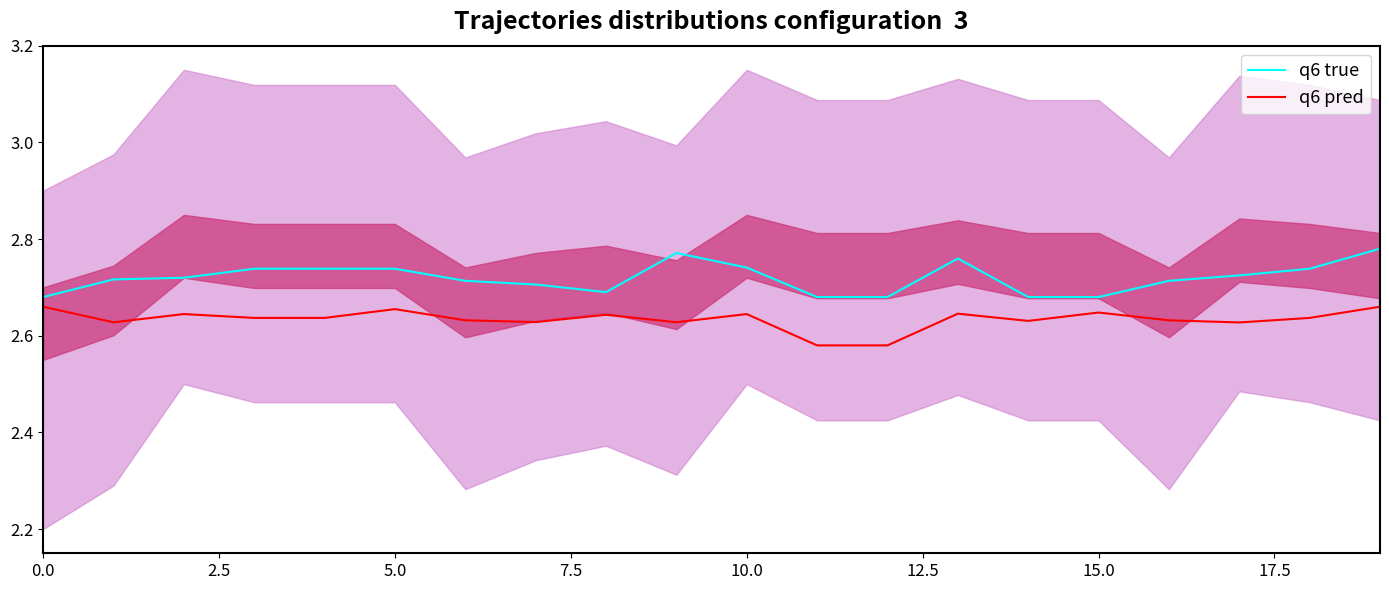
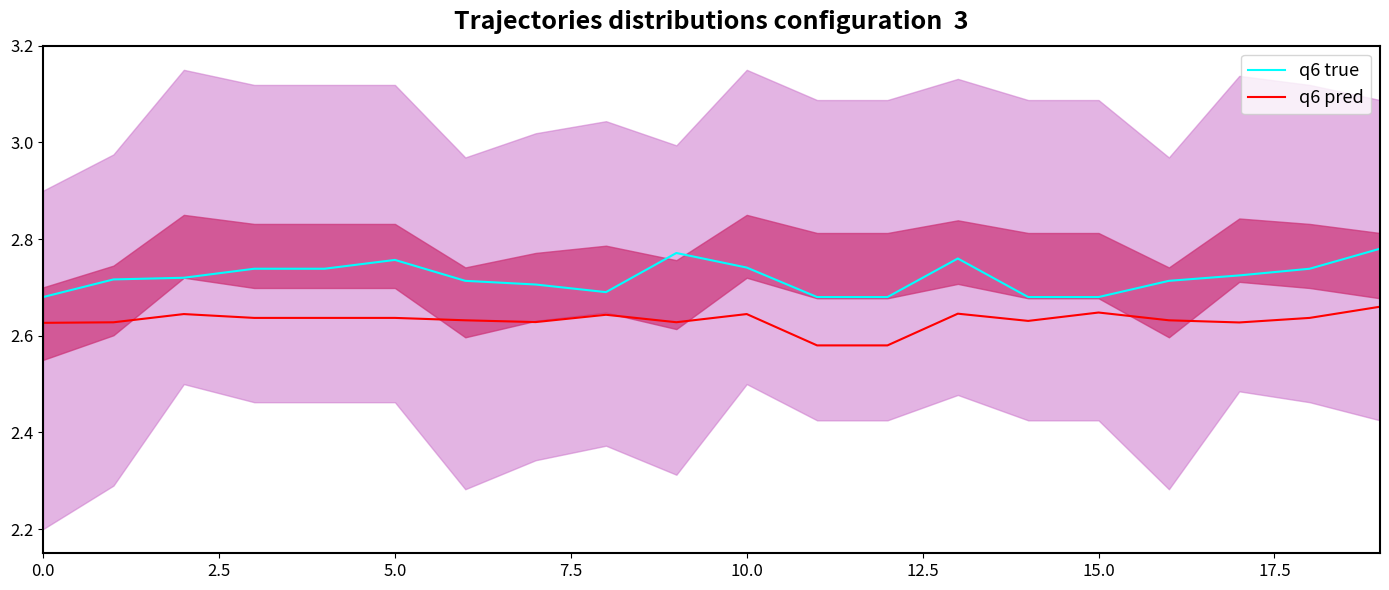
  {
    "q6 true": {
      "0.0": 2.68,
-     "5.0": 2.74,
+     "5.0": 2.76,
      "10.0": 2.74,
      "15.0": 2.68
    },
    "q6 pred": {
-     "0.0": 2.66,
-     "5.0": 2.66,
+     "0.0": 2.63,
+     "5.0": 2.64,
      "10.0": 2.64,
      "15.0": 2.65
    }
  }
